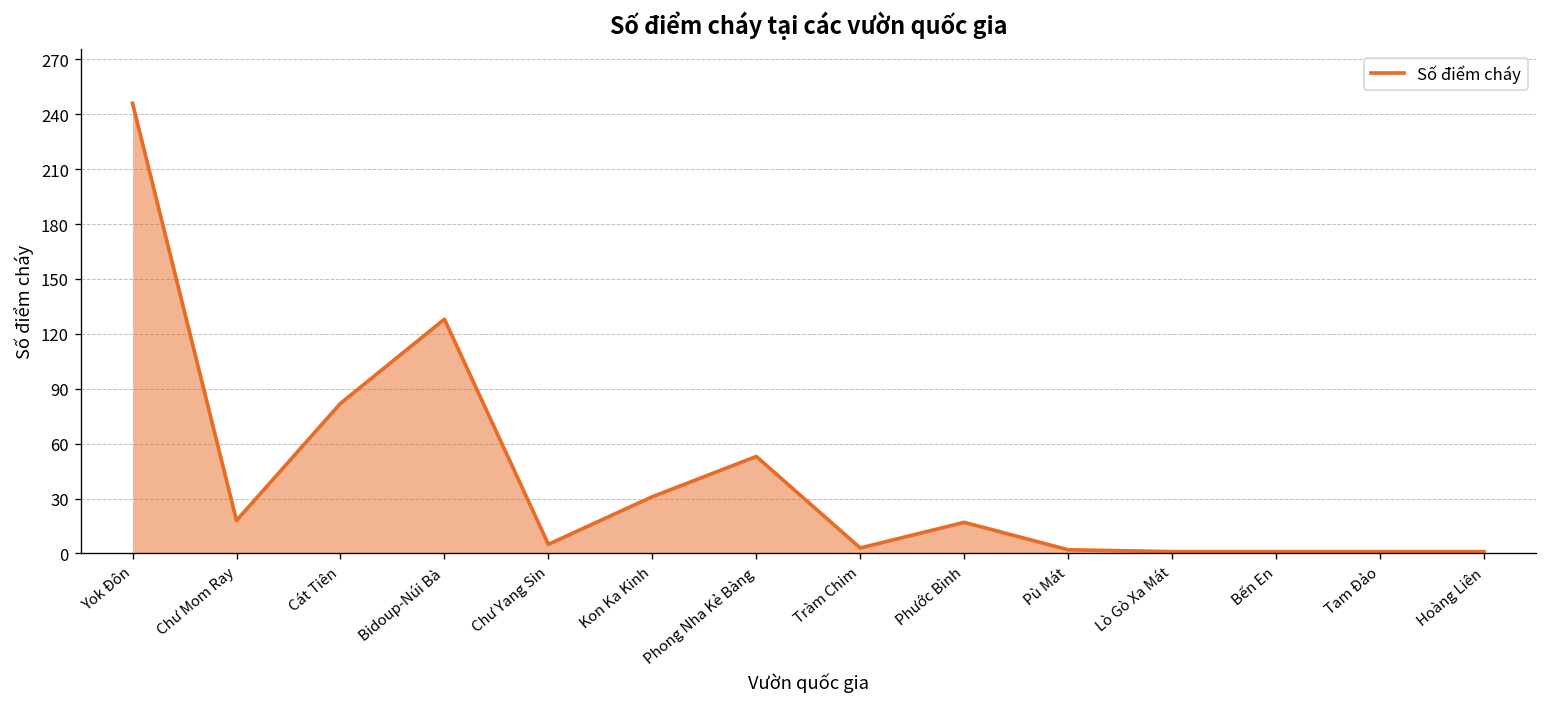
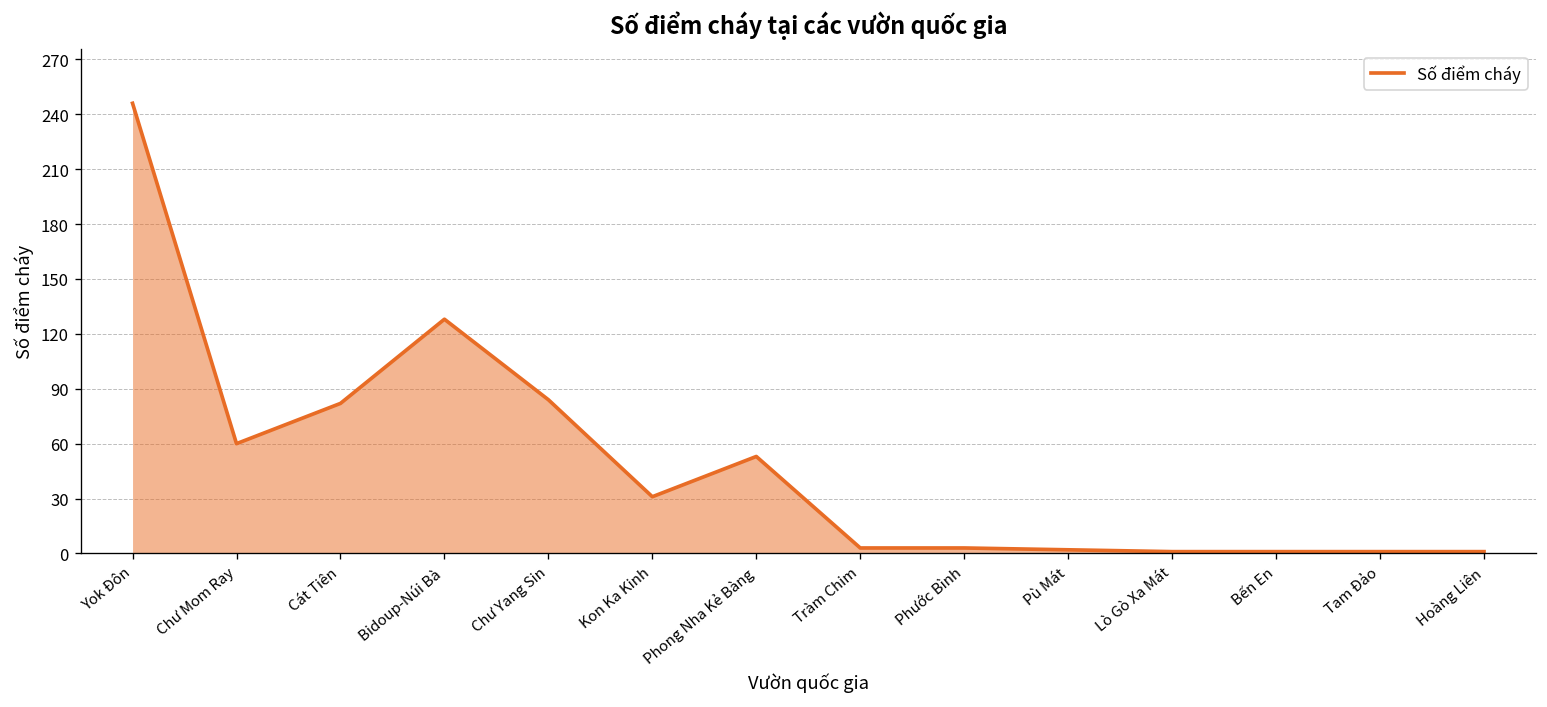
  {
    "Yok Đôn": 246,
-   "Chư Mom Ray": 18,
+   "Chư Mom Ray": 60,
    "Cát Tiên": 82,
    "Bidoup-Núi Bà": 128,
-   "Chư Yang Sin": 5,
+   "Chư Yang Sin": 84,
    "Kon Ka Kinh": 31,
    "Phong Nha Kẻ Bàng": 53,
    "Tràm Chim": 3,
-   "Phước Bình": 17,
+   "Phước Bình": 3,
    "Pù Mát": 2,
    "Lò Gò Xa Mát": 1,
    "Bến En": 1,
    "Tam Đảo": 1,
    "Hoàng Liên": 1
  }
